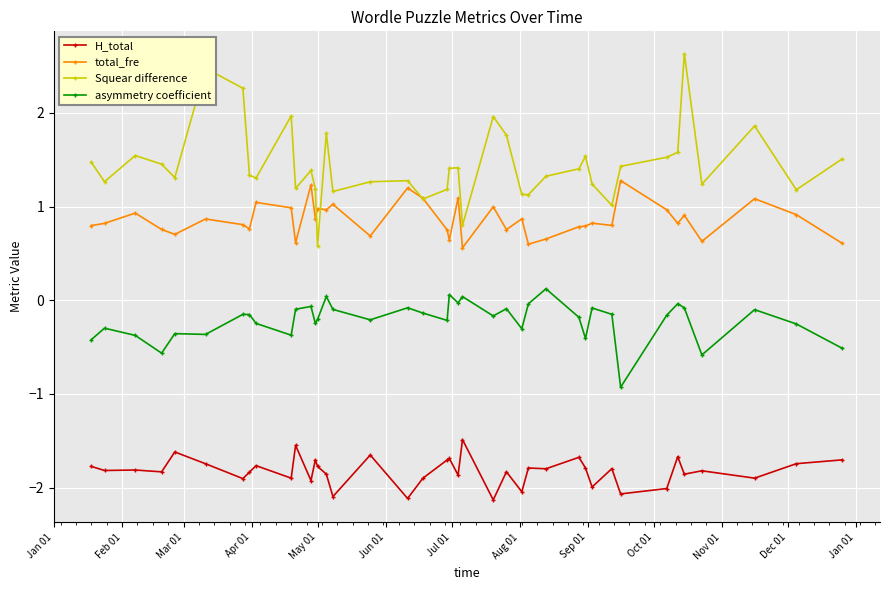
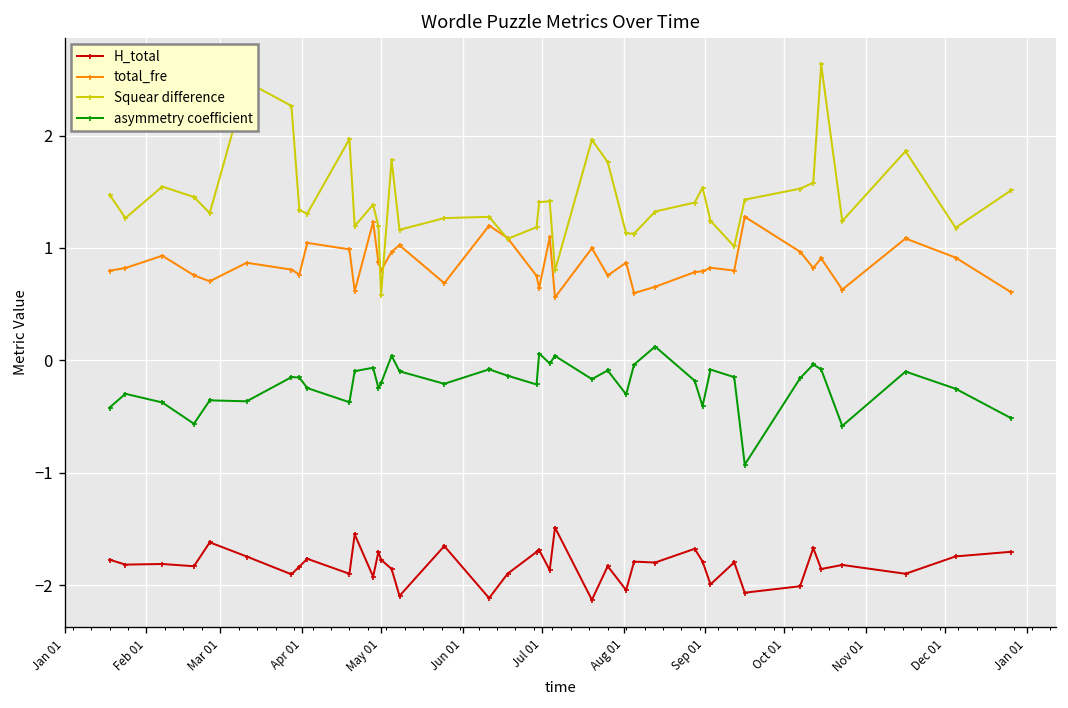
  {
    "H_total": {
      "May 01": -1.8
    },
    "total_fre": {
-     "May 01": 1.0
+     "May 01": 0.8
    },
    "Squear difference": {
      "May 01": 0.6
    },
    "asymmetry coefficient": {
      "May 01": -0.2
    }
  }
